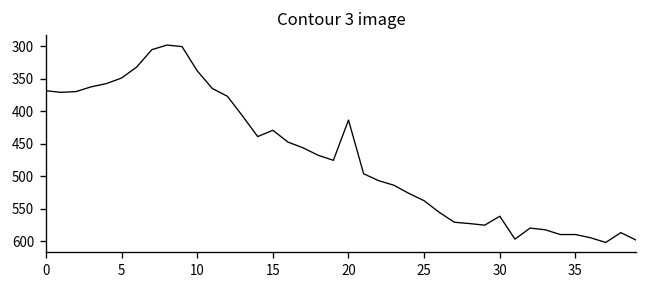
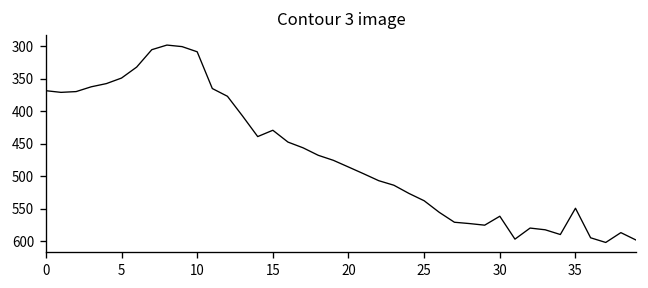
  {
    "0": 370,
    "5": 350,
-   "10": 340,
+   "10": 310,
    "15": 430,
-   "20": 410,
+   "20": 490,
    "25": 540,
    "30": 560,
-   "35": 590
+   "35": 550
  }
